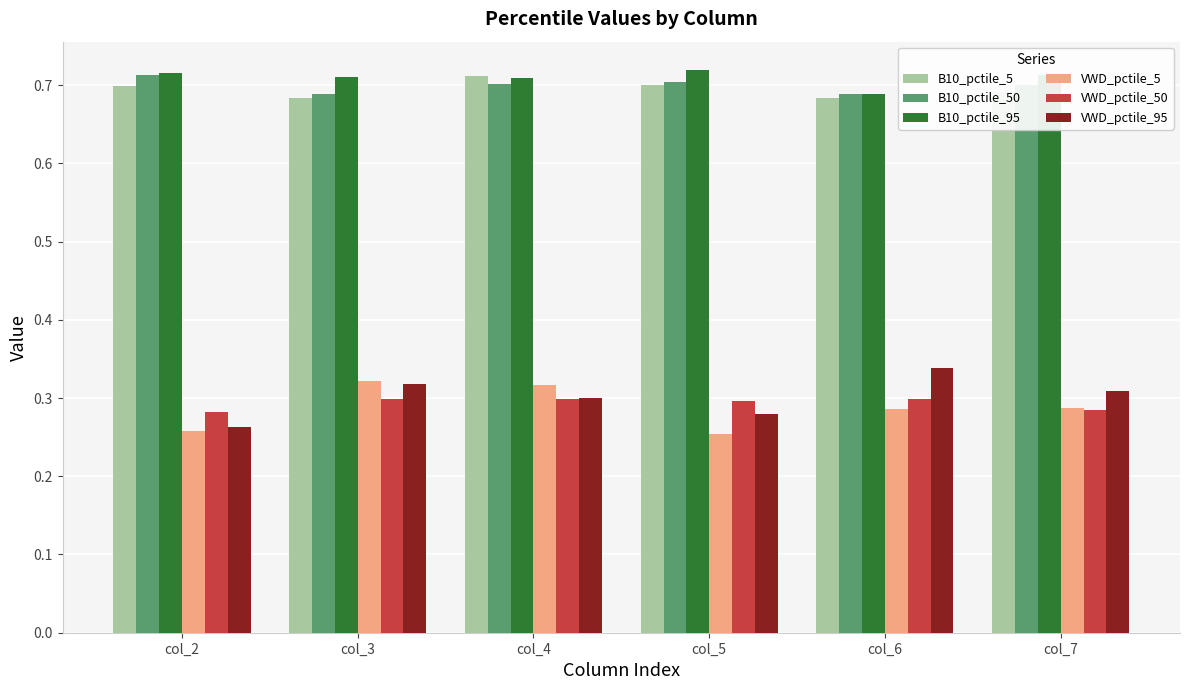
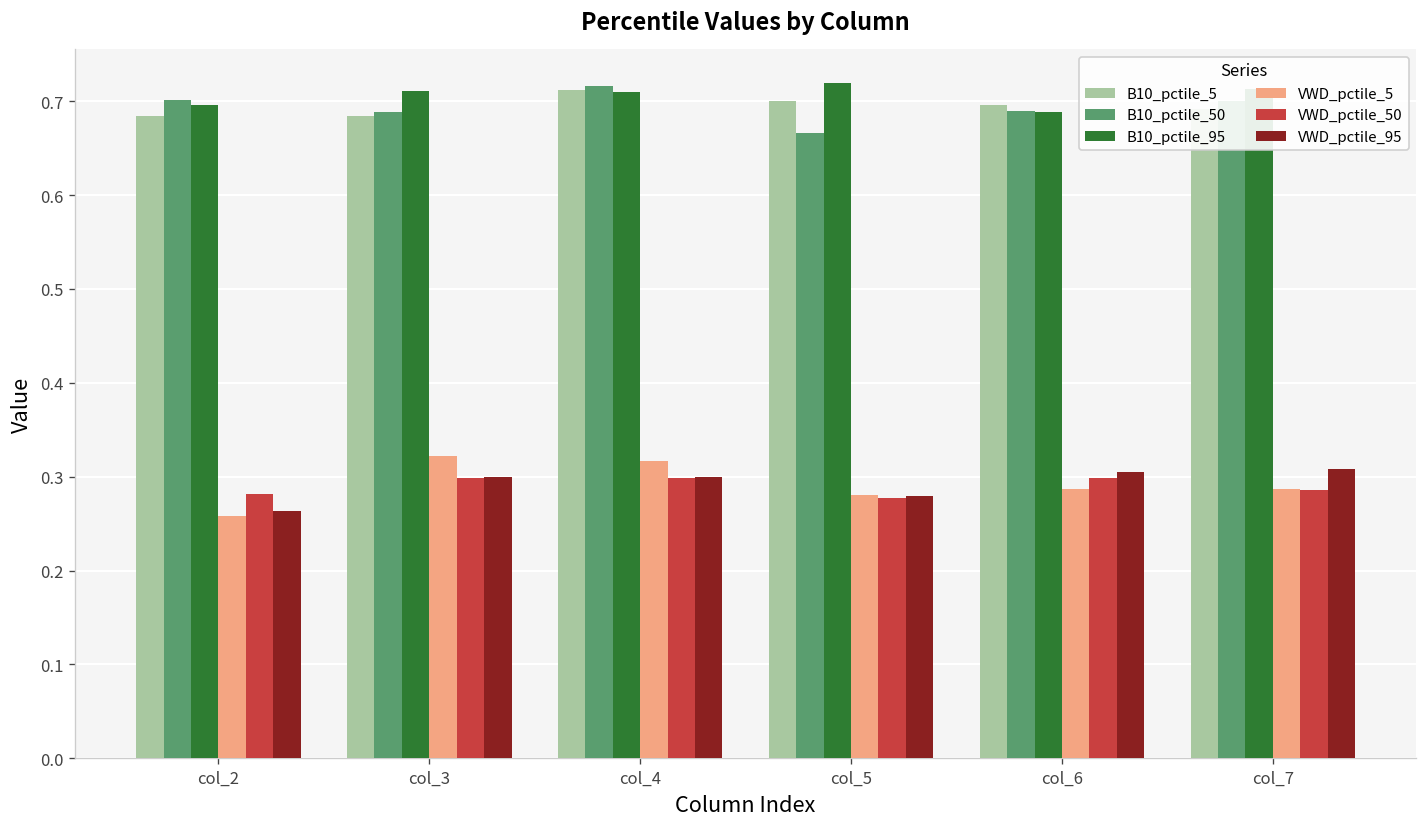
  {
    "B10_pctile_5": {
-     "col_2": 0.70,
+     "col_2": 0.68,
      "col_3": 0.68,
      "col_4": 0.71,
      "col_5": 0.70,
-     "col_6": 0.68
+     "col_6": 0.70
    },
    "B10_pctile_50": {
-     "col_2": 0.71,
+     "col_2": 0.70,
      "col_3": 0.69,
-     "col_4": 0.70,
-     "col_5": 0.70,
+     "col_4": 0.72,
+     "col_5": 0.67,
      "col_6": 0.69
    },
    "B10_pctile_95": {
-     "col_2": 0.72,
+     "col_2": 0.70,
      "col_3": 0.71,
      "col_4": 0.71,
      "col_5": 0.72,
      "col_6": 0.69
    },
    "VWD_pctile_5": {
      "col_2": 0.26,
      "col_3": 0.32,
      "col_4": 0.32,
-     "col_5": 0.25,
+     "col_5": 0.28,
      "col_6": 0.29,
      "col_7": 0.29
    },
    "VWD_pctile_50": {
      "col_2": 0.28,
      "col_3": 0.30,
      "col_4": 0.30,
-     "col_5": 0.30,
+     "col_5": 0.28,
      "col_6": 0.30,
      "col_7": 0.29
    },
    "VWD_pctile_95": {
      "col_2": 0.26,
-     "col_3": 0.32,
+     "col_3": 0.30,
      "col_4": 0.30,
      "col_5": 0.28,
-     "col_6": 0.34,
+     "col_6": 0.30,
      "col_7": 0.31
    }
  }
